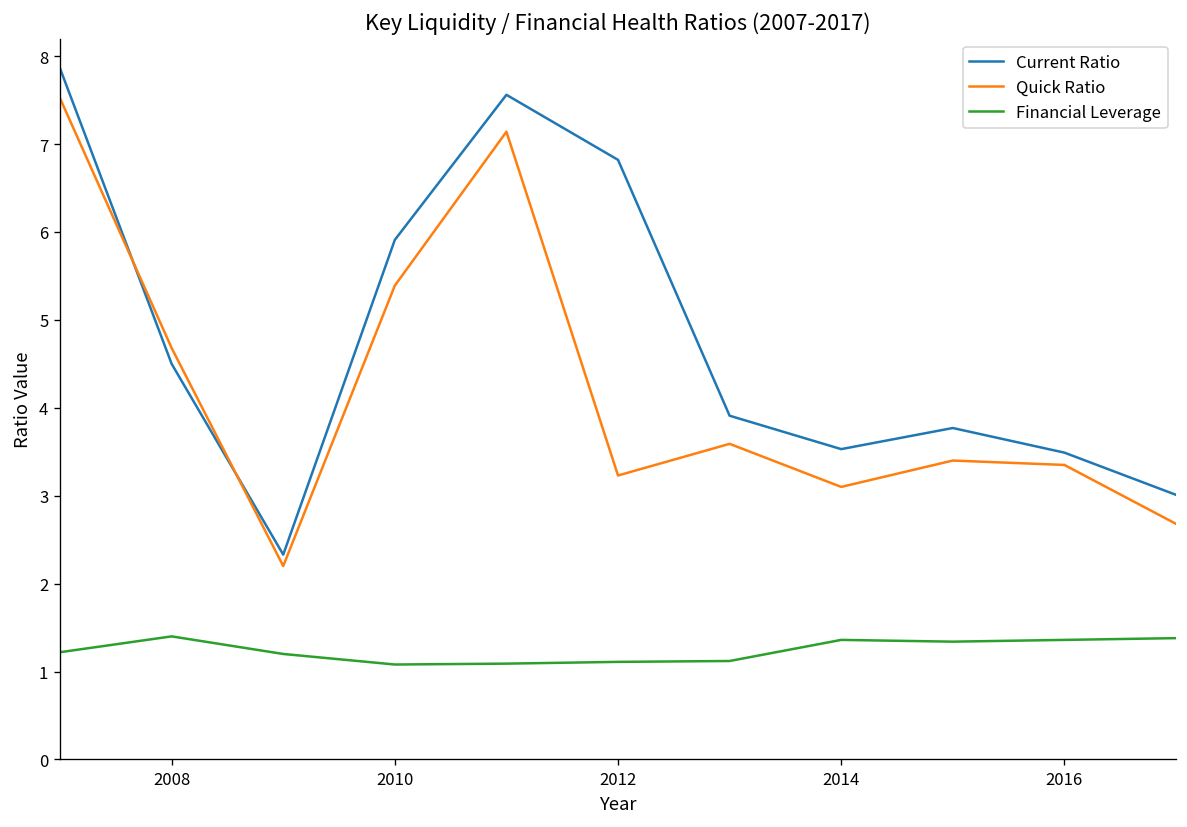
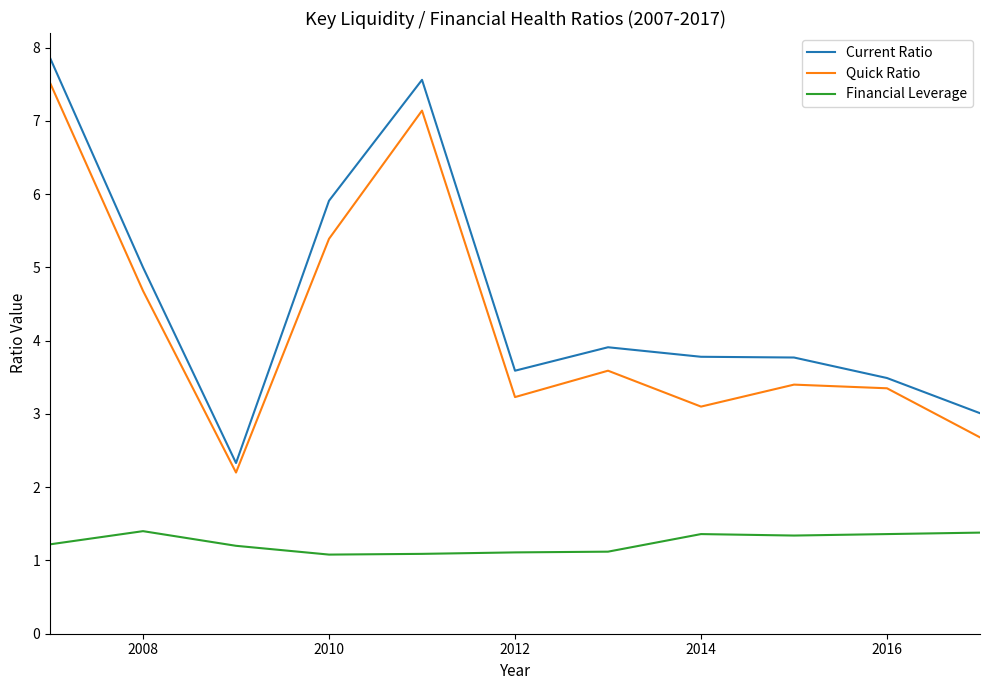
  {
    "Current Ratio": {
-     "2008": 4.5,
+     "2008": 5.0,
      "2010": 5.9,
-     "2012": 6.8,
-     "2014": 3.5,
+     "2012": 3.6,
+     "2014": 3.8,
      "2016": 3.5
    },
    "Quick Ratio": {
      "2008": 4.7,
      "2010": 5.4,
      "2012": 3.2,
      "2014": 3.1,
      "2016": 3.4
    },
    "Financial Leverage": {
      "2008": 1.4,
      "2010": 1.1,
      "2012": 1.1,
      "2014": 1.4,
      "2016": 1.4
    }
  }
